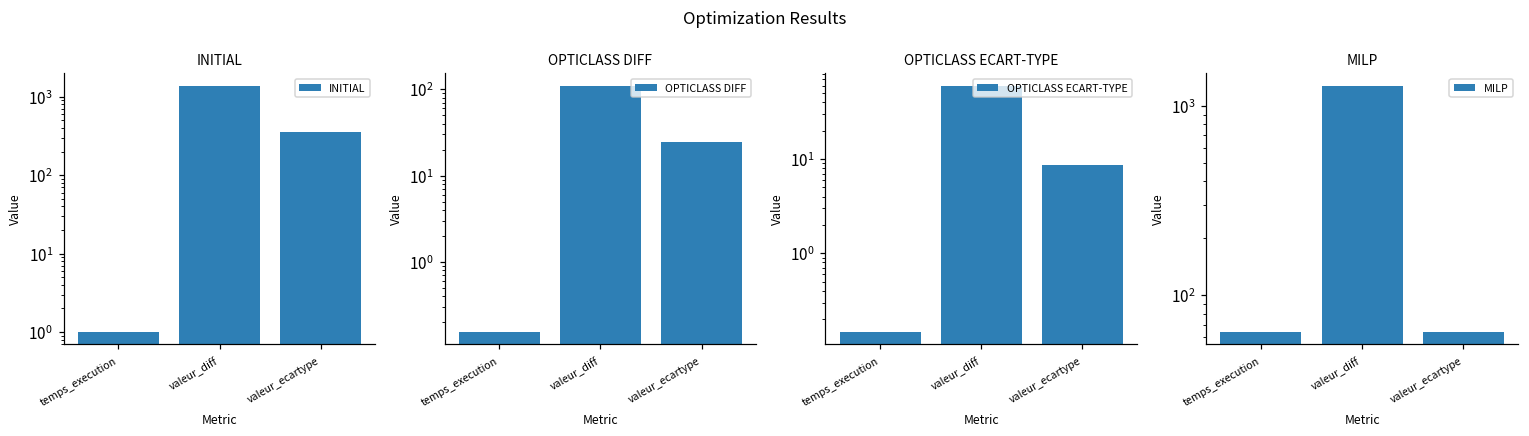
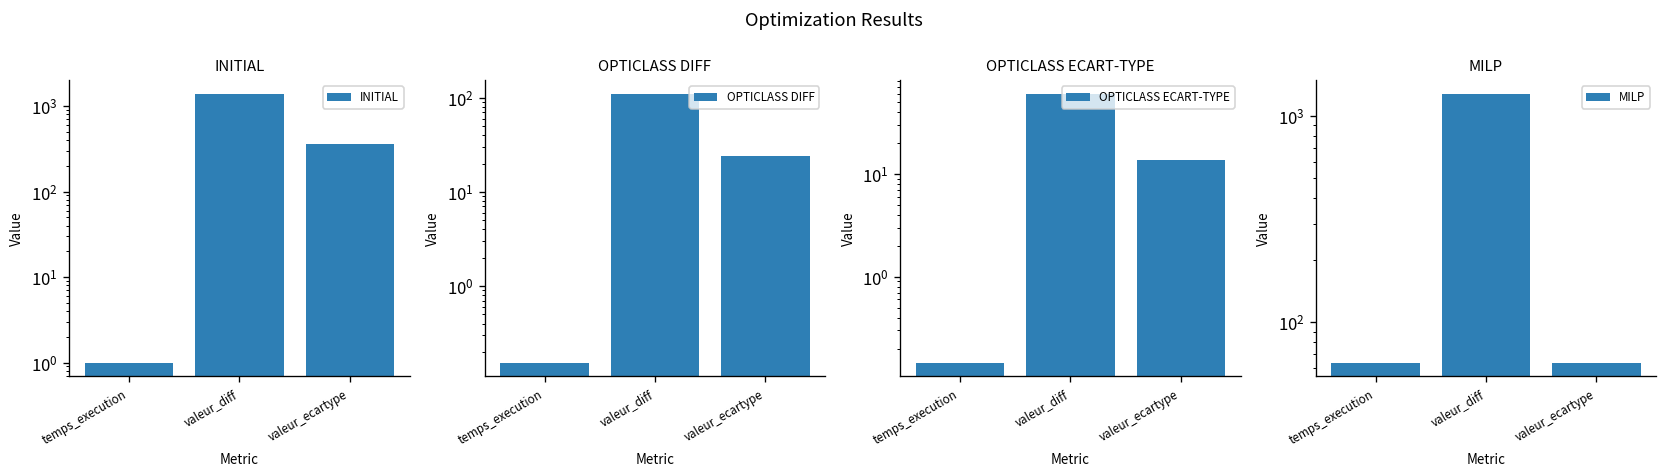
  {
    "INITIAL": {
      "temps_execution": 1.0,
      "valeur_diff": 1400,
      "valeur_ecartype": 400
    },
    "OPTICLASS DIFF": {
      "temps_execution": 0.15,
      "valeur_diff": 110,
      "valeur_ecartype": 24
    },
    "OPTICLASS ECART-TYPE": {
      "temps_execution": 0.15,
-     "valeur_ecartype": 9
+     "valeur_ecartype": 14
    },
    "MILP": {
      "temps_execution": 64,
      "valeur_diff": 1300,
      "valeur_ecartype": 64
    }
  }
